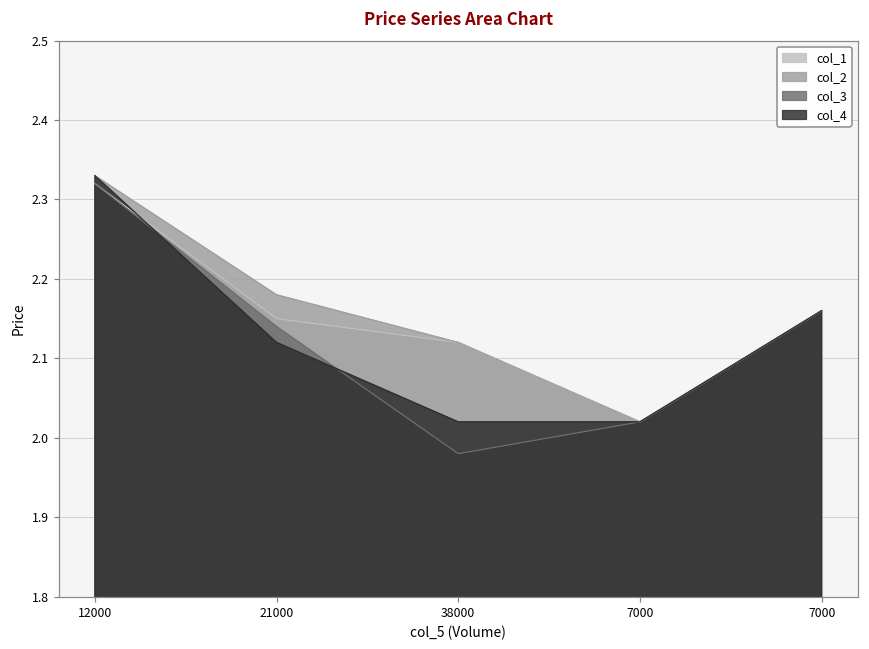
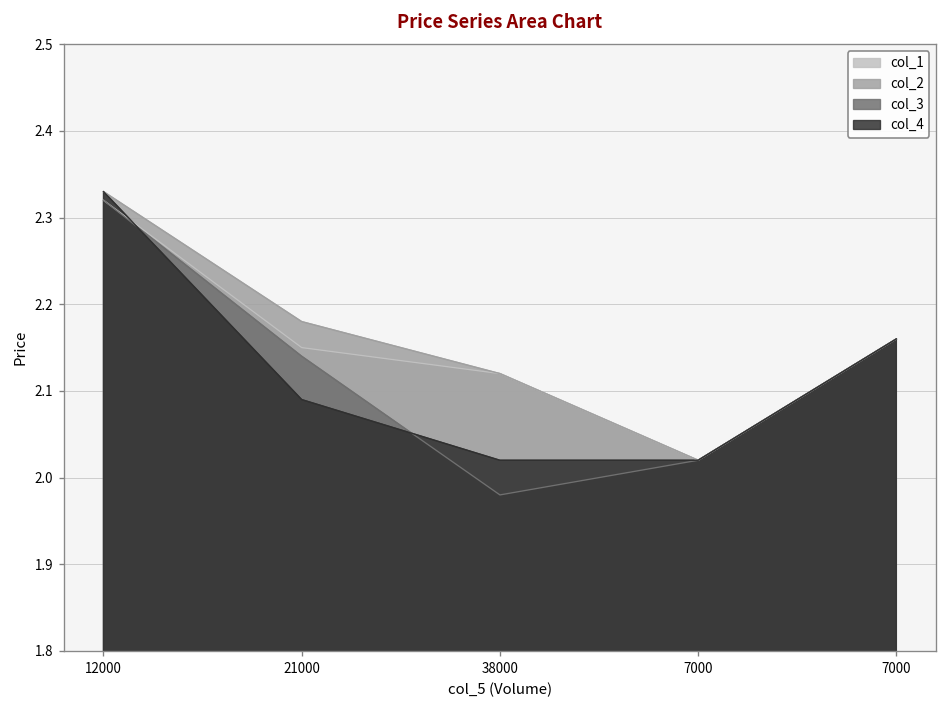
  {
    "col_3": {
      "21000": 2.14,
      "38000": 1.98
    },
    "col_4": {
-     "21000": 2.12,
+     "21000": 2.09,
      "38000": 2.02
    }
  }
